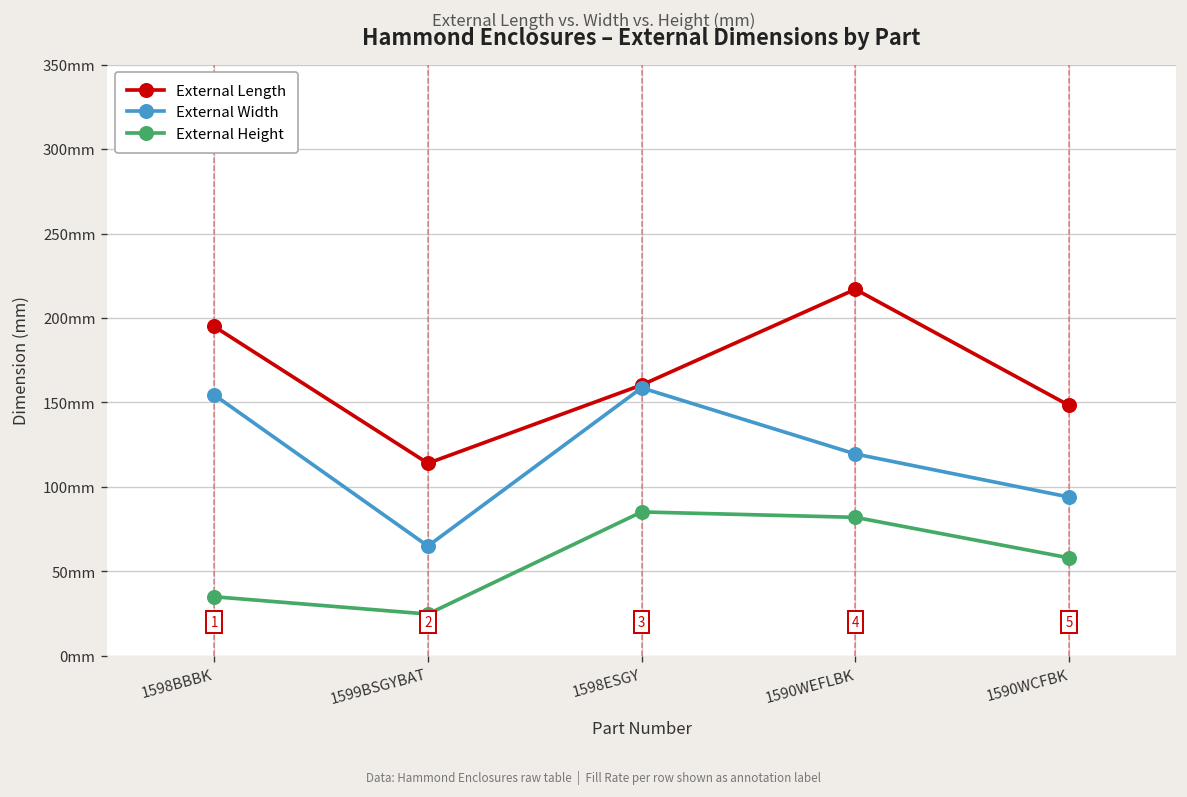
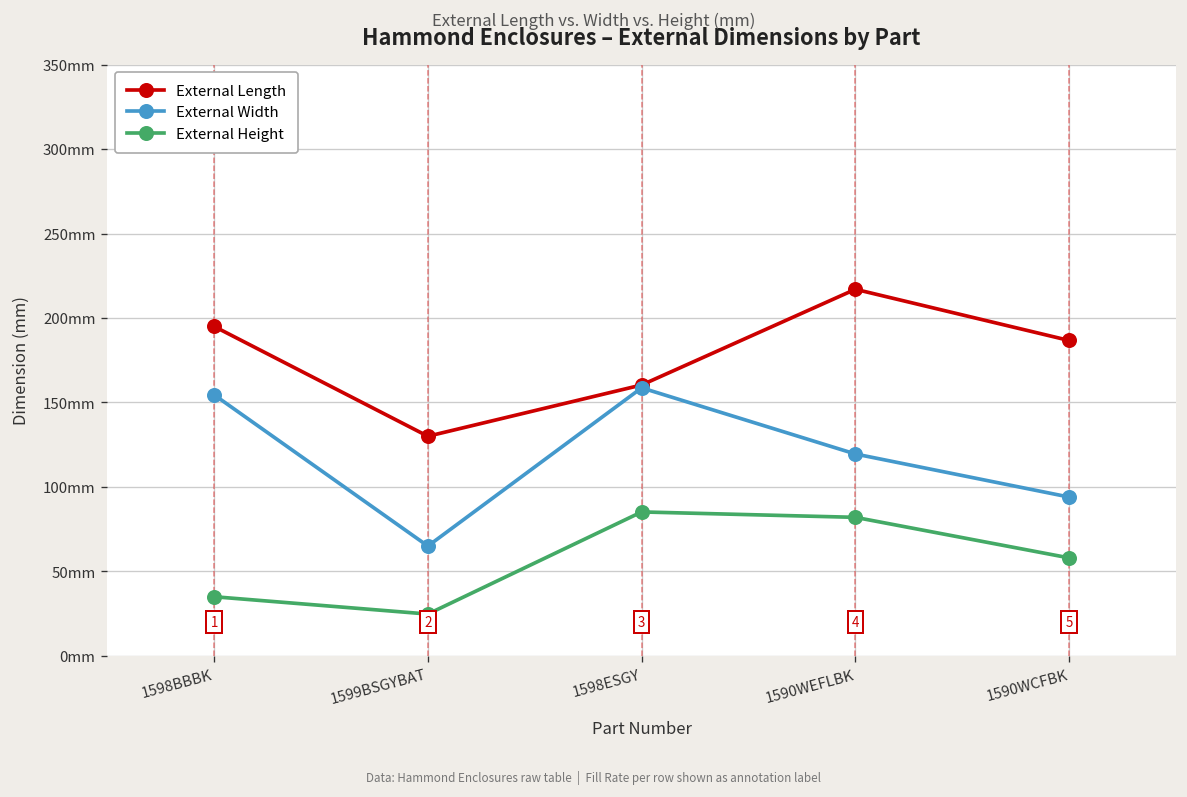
  {
    "External Length": {
      "1598BBBK": "195mm",
-     "1599BSGYBAT": "114mm",
+     "1599BSGYBAT": "130mm",
      "1590WEFLBK": "217mm",
-     "1590WCFBK": "148mm"
+     "1590WCFBK": "187mm"
    },
    "External Width": {
      "1598BBBK": "155mm",
      "1599BSGYBAT": "65mm",
      "1590WEFLBK": "120mm",
      "1590WCFBK": "94mm"
    },
    "External Height": {
      "1598ESGY": "85mm",
      "1590WEFLBK": "82mm",
      "1590WCFBK": "58mm"
    }
  }
